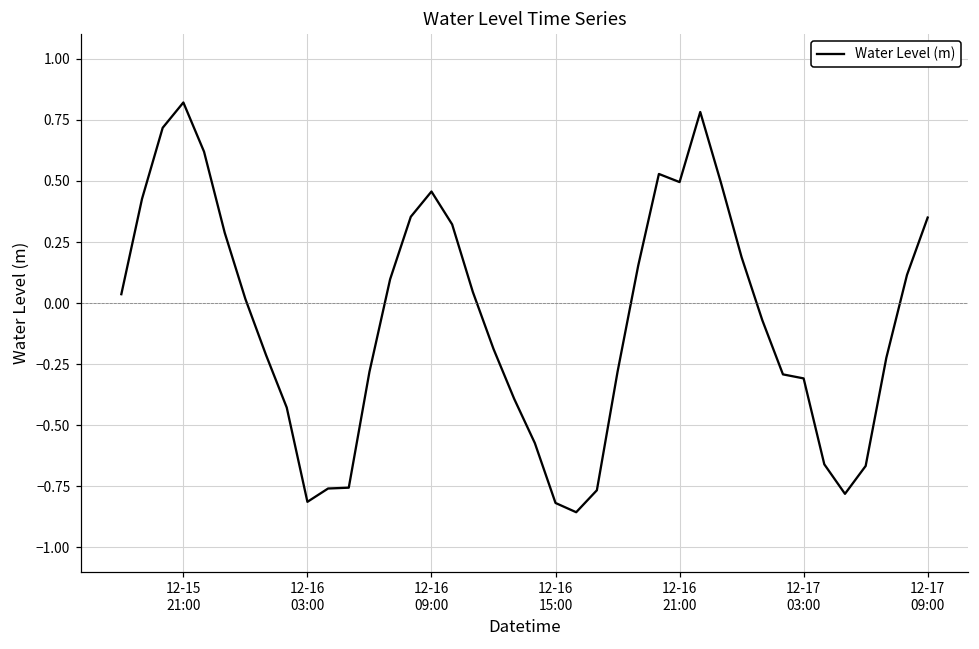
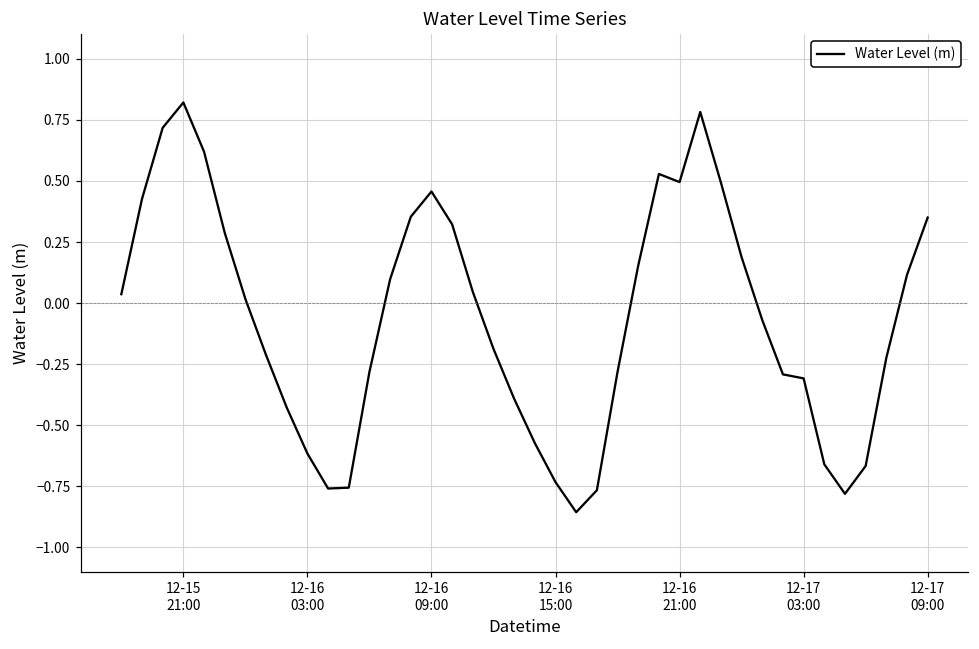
  {
    "12-15 21:00": 0.82,
-   "12-16 03:00": -0.81,
+   "12-16 03:00": -0.62,
    "12-16 09:00": 0.46,
-   "12-16 15:00": -0.82,
+   "12-16 15:00": -0.73,
    "12-16 21:00": 0.50,
    "12-17 03:00": -0.31,
    "12-17 09:00": 0.35
  }
